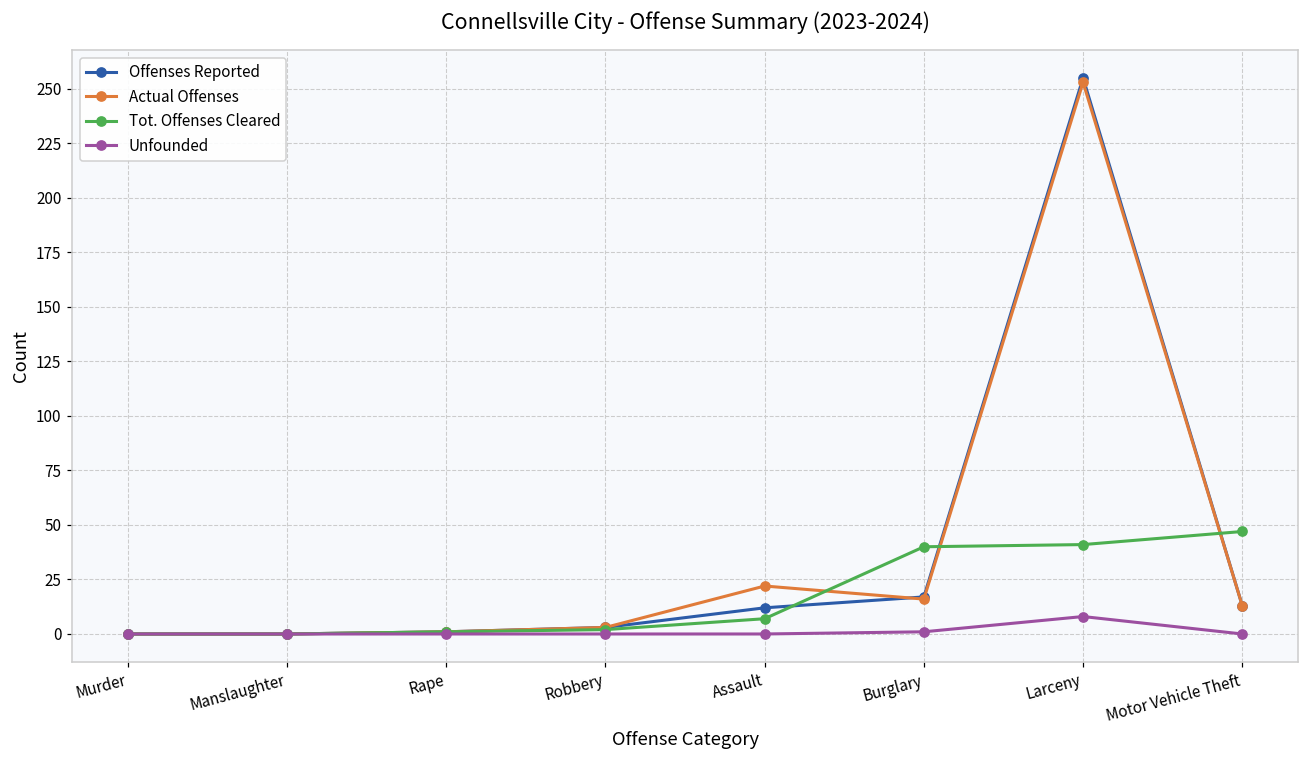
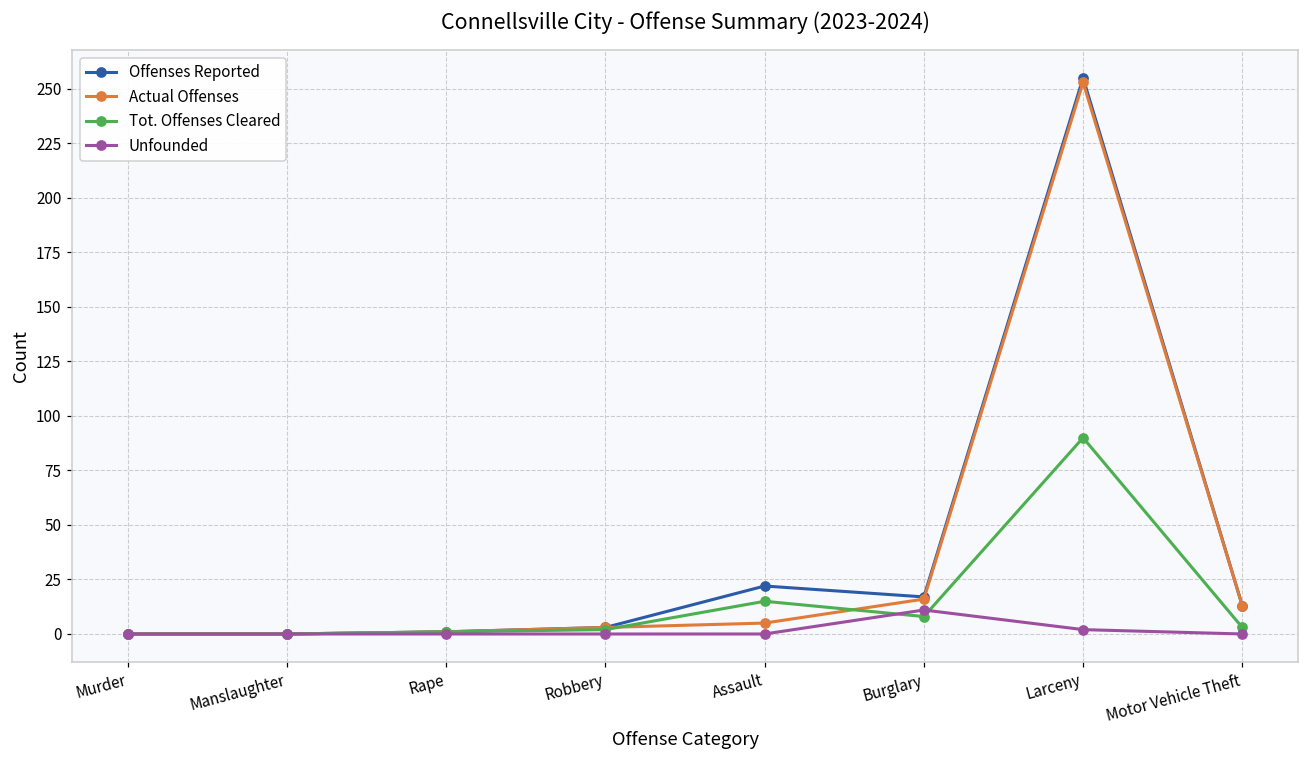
  {
    "Offenses Reported": {
-     "Assault": 12,
+     "Assault": 22,
      "Larceny": 255
    },
    "Actual Offenses": {
-     "Assault": 22,
+     "Assault": 5,
      "Larceny": 253
    },
    "Tot. Offenses Cleared": {
-     "Assault": 7,
-     "Burglary": 40,
-     "Larceny": 41,
-     "Motor Vehicle Theft": 47
+     "Assault": 15,
+     "Burglary": 8,
+     "Larceny": 90,
+     "Motor Vehicle Theft": 3
    },
    "Unfounded": {
      "Robbery": 0,
      "Assault": 0,
-     "Burglary": 1,
-     "Larceny": 8,
+     "Burglary": 11,
+     "Larceny": 2,
      "Motor Vehicle Theft": 0
    }
  }
